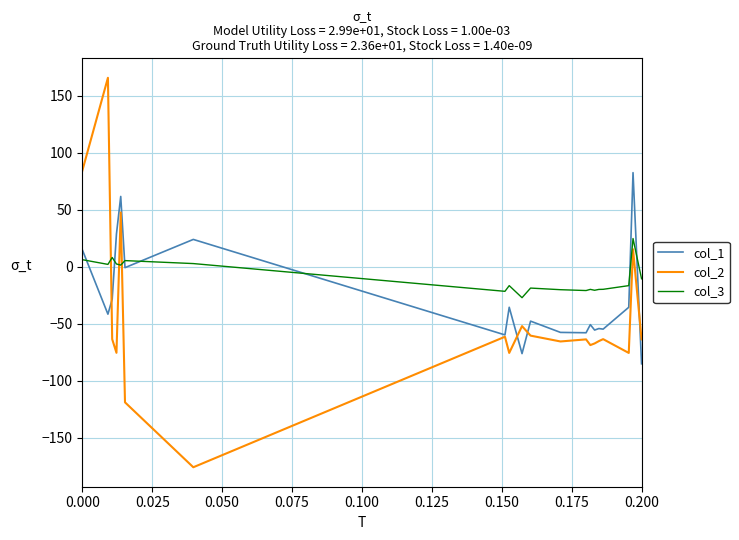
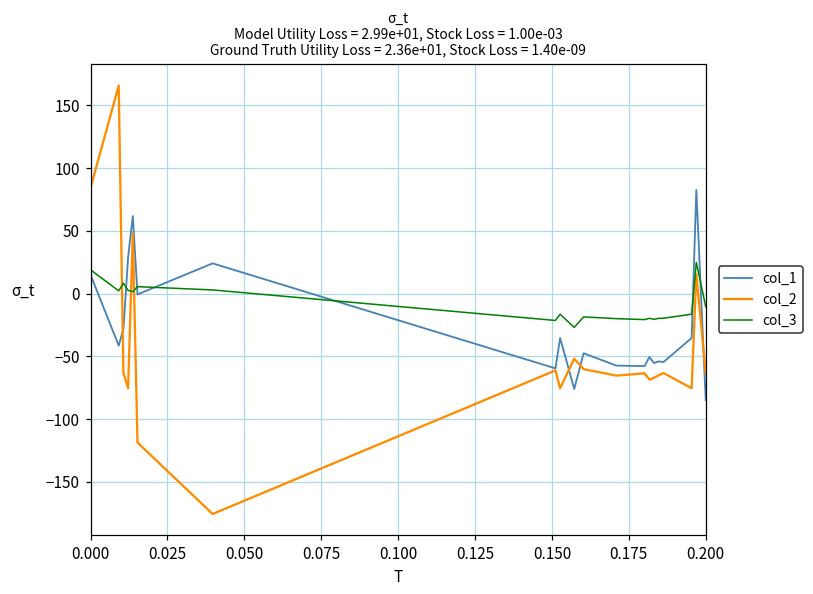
  {
    "col_1": {
      "0.000": 15,
      "0.200": -85
    },
    "col_2": {
      "0.000": 84,
      "0.200": -64
    },
    "col_3": {
-     "0.000": 6,
+     "0.000": 19,
      "0.200": -10
    }
  }
